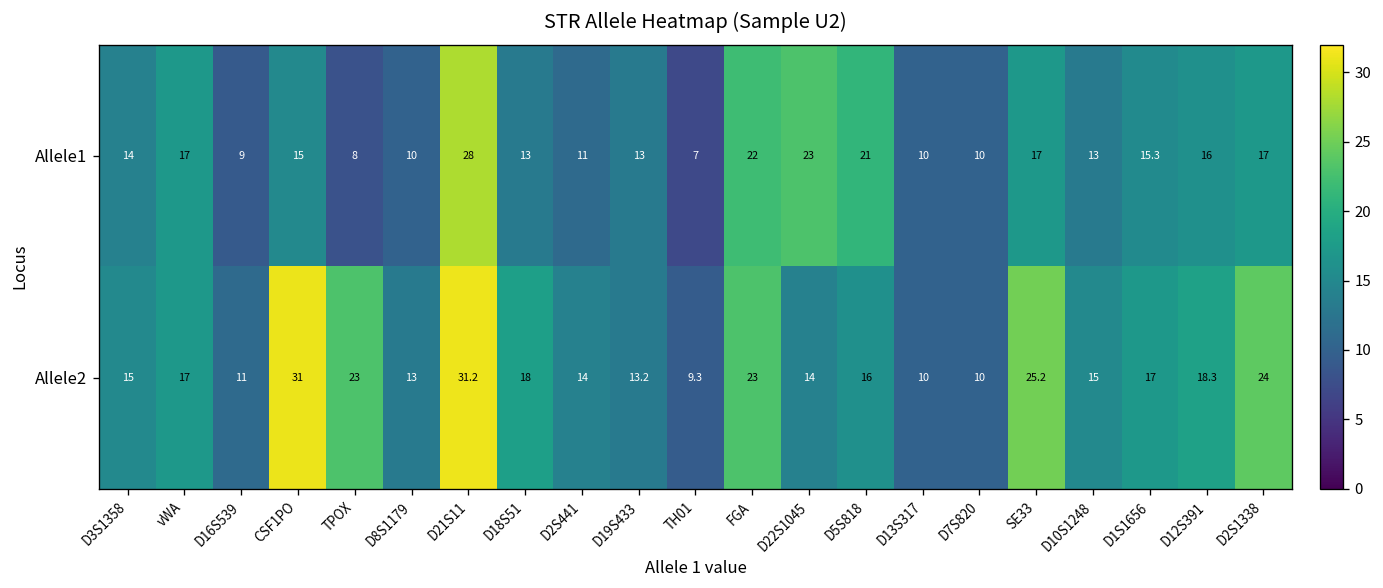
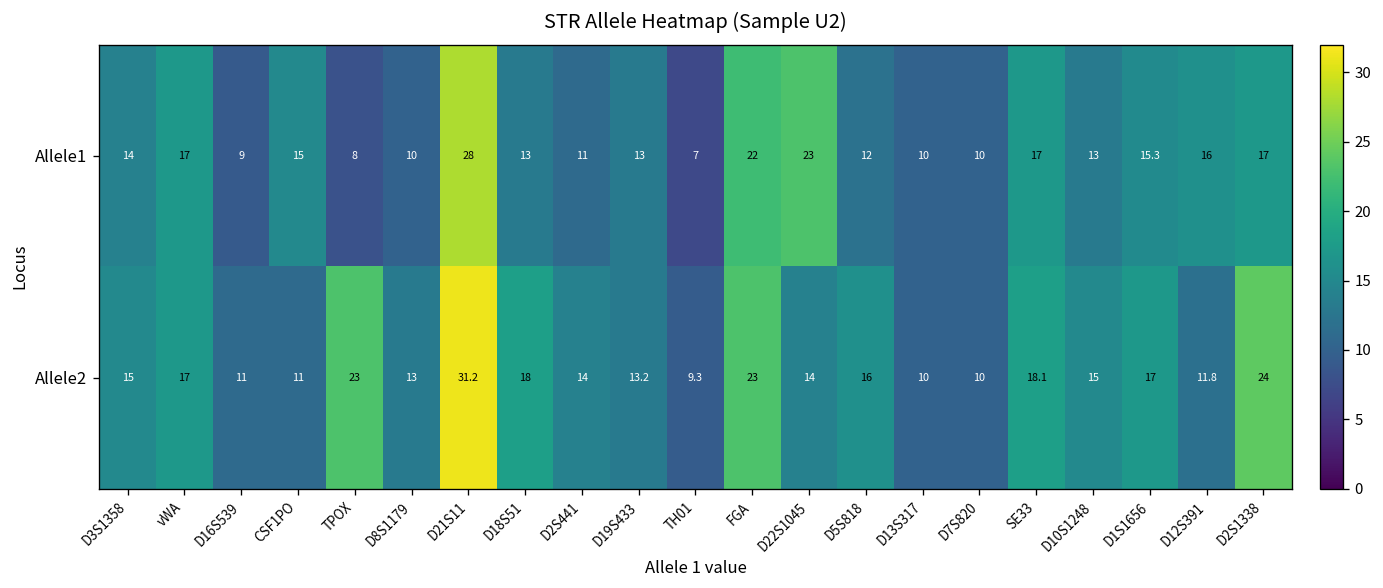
  {
    "Allele1": {
      "D3S1358": 14,
      "vWA": 17,
      "D16S539": 9,
      "CSF1PO": 15,
      "TPOX": 8,
      "D8S1179": 10,
      "D21S11": 28,
      "D18S51": 13,
      "D2S441": 11,
      "D19S433": 13,
      "TH01": 7,
      "FGA": 22,
      "D22S1045": 23,
-     "D5S818": 21,
+     "D5S818": 12,
      "D13S317": 10,
      "D7S820": 10,
      "SE33": 17,
      "D10S1248": 13,
      "D1S1656": 15.3,
      "D12S391": 16,
      "D2S1338": 17
    },
    "Allele2": {
      "D3S1358": 15,
      "vWA": 17,
      "D16S539": 11,
-     "CSF1PO": 31,
+     "CSF1PO": 11,
      "TPOX": 23,
      "D8S1179": 13,
      "D21S11": 31.2,
      "D18S51": 18,
      "D2S441": 14,
      "D19S433": 13.2,
      "TH01": 9.3,
      "FGA": 23,
      "D22S1045": 14,
      "D5S818": 16,
      "D13S317": 10,
      "D7S820": 10,
-     "SE33": 25.2,
+     "SE33": 18.1,
      "D10S1248": 15,
      "D1S1656": 17,
-     "D12S391": 18.3,
+     "D12S391": 11.8,
      "D2S1338": 24
    }
  }
